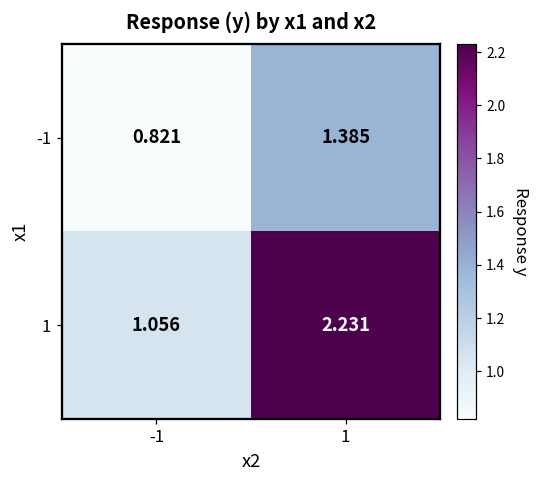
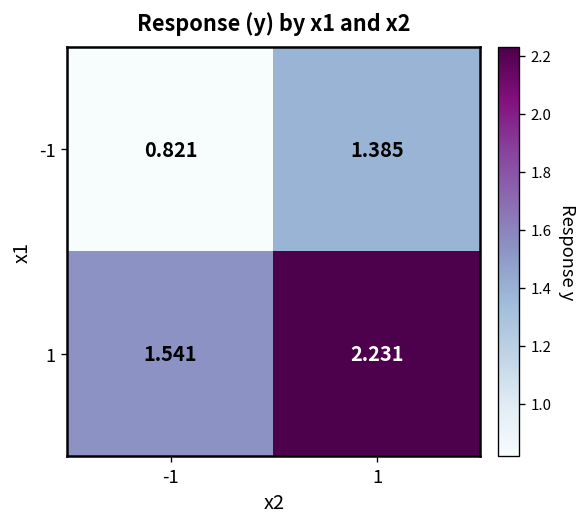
  {
    "-1": {
      "-1": 0.821,
      "1": 1.385
    },
    "1": {
-     "-1": 1.056,
+     "-1": 1.541,
      "1": 2.231
    }
  }
